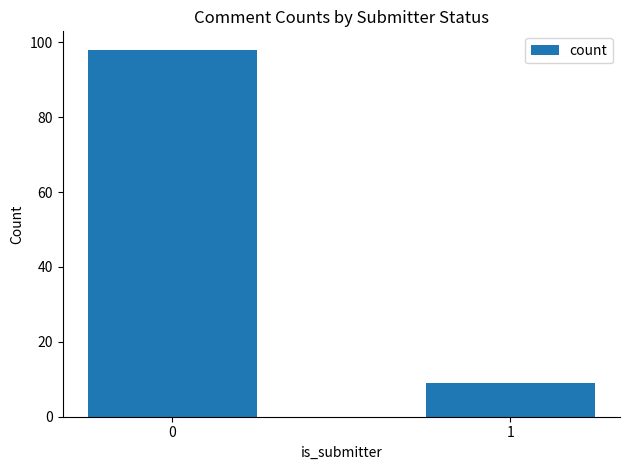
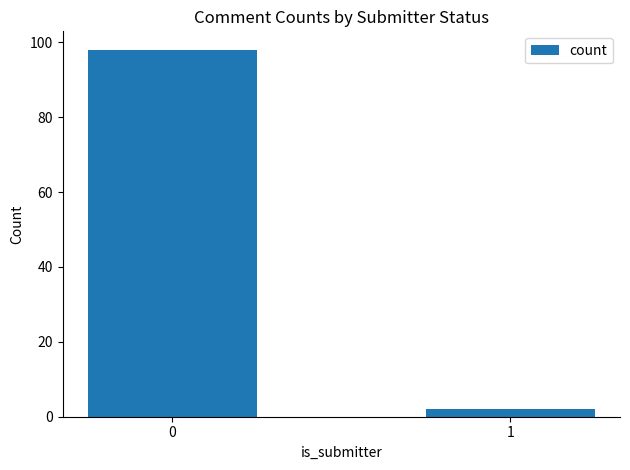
  {
    "0": 98,
-   "1": 9
+   "1": 2
  }
